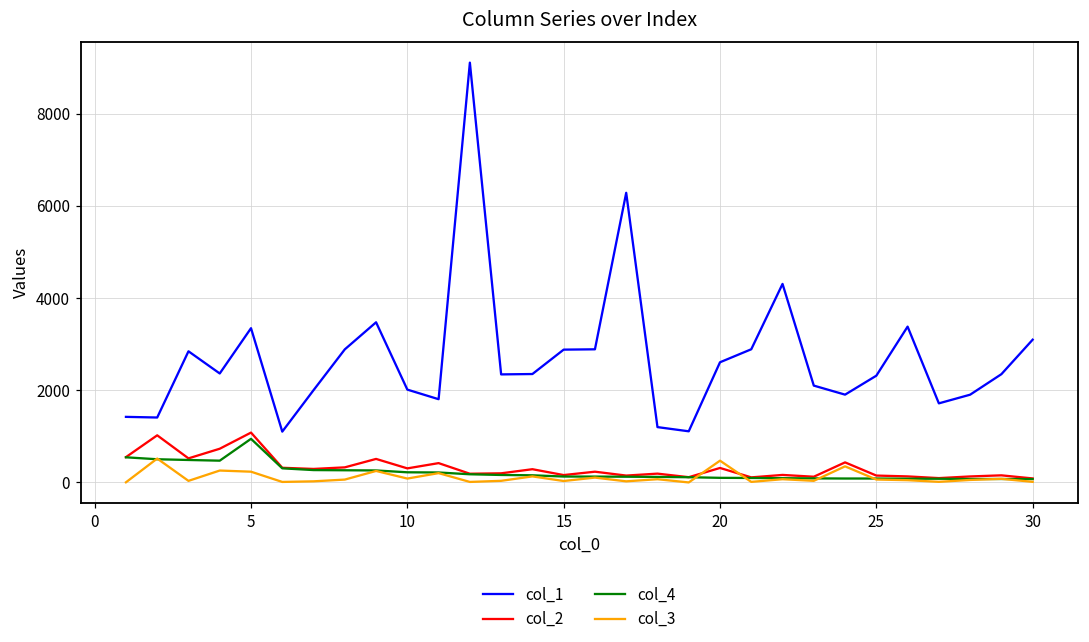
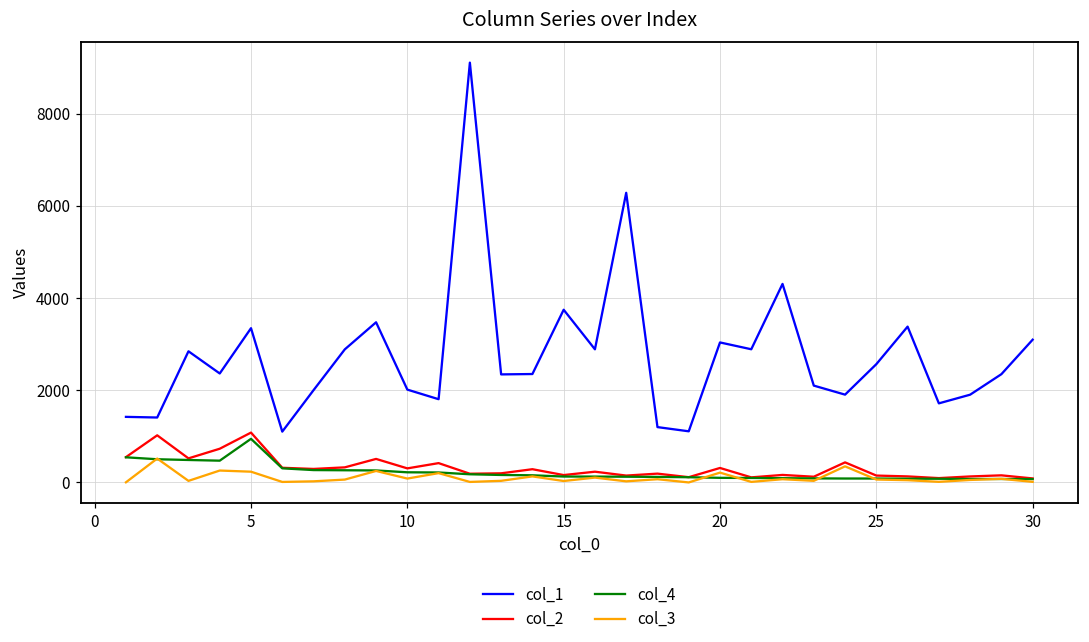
  {
    "col_1": {
      "5": 3300,
      "10": 2000,
-     "15": 2900,
-     "20": 2600,
-     "25": 2300,
+     "15": 3700,
+     "20": 3000,
+     "25": 2600,
      "30": 3100
    },
    "col_2": {
      "5": 1100,
      "10": 300,
      "20": 300,
      "25": 200
    },
    "col_4": {
      "5": 900,
      "10": 200,
      "20": 100
    },
    "col_3": {
      "5": 200,
      "10": 100,
      "15": 0,
-     "20": 500
+     "20": 200
    }
  }
